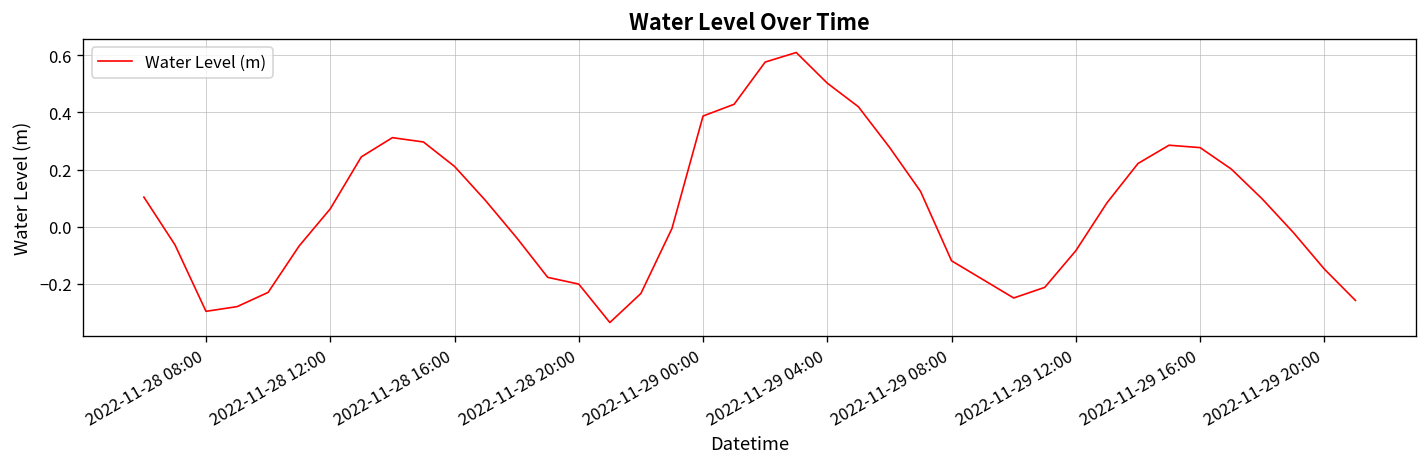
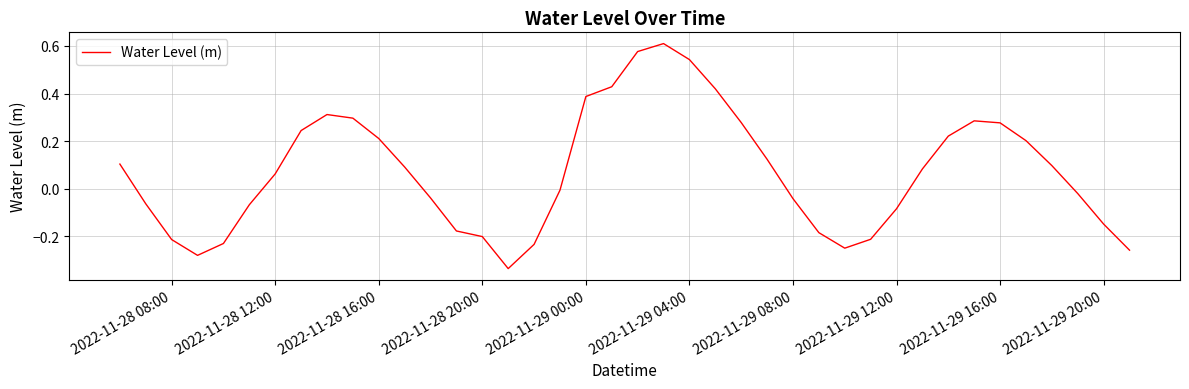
  {
-   "2022-11-28 08:00": -0.30,
+   "2022-11-28 08:00": -0.21,
    "2022-11-28 12:00": 0.06,
    "2022-11-28 16:00": 0.21,
    "2022-11-28 20:00": -0.20,
    "2022-11-29 00:00": 0.39,
-   "2022-11-29 04:00": 0.50,
-   "2022-11-29 08:00": -0.12,
+   "2022-11-29 04:00": 0.54,
+   "2022-11-29 08:00": -0.04,
    "2022-11-29 12:00": -0.08,
    "2022-11-29 16:00": 0.28,
    "2022-11-29 20:00": -0.15
  }
